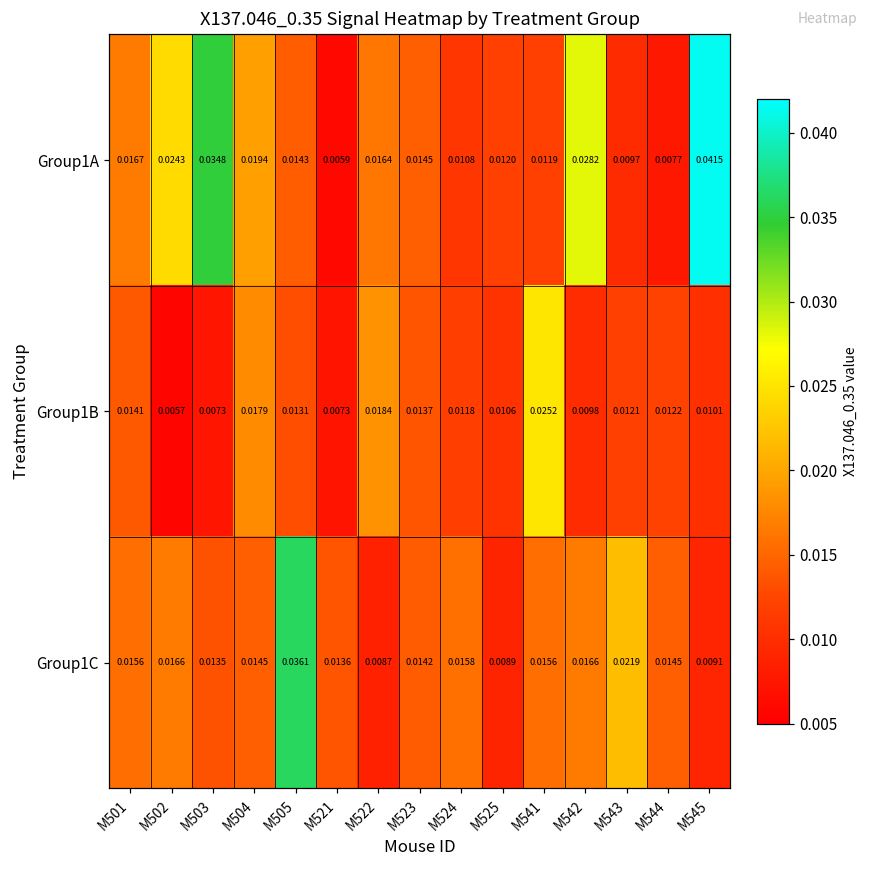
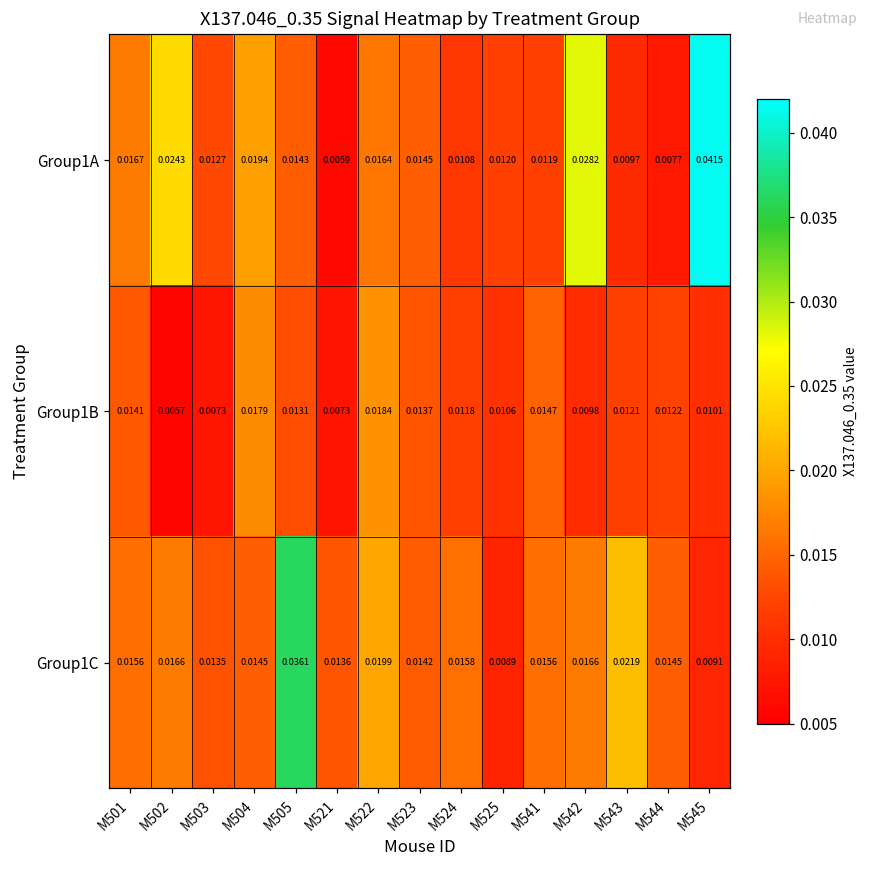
  {
    "Group1A": {
      "M501": 0.0167,
      "M502": 0.0243,
-     "M503": 0.0348,
+     "M503": 0.0127,
      "M504": 0.0194,
      "M505": 0.0143,
      "M521": 0.0059,
      "M522": 0.0164,
      "M523": 0.0145,
      "M524": 0.0108,
      "M525": 0.0120,
      "M541": 0.0119,
      "M542": 0.0282,
      "M543": 0.0097,
      "M544": 0.0077,
      "M545": 0.0415
    },
    "Group1B": {
      "M501": 0.0141,
      "M502": 0.0057,
      "M503": 0.0073,
      "M504": 0.0179,
      "M505": 0.0131,
      "M521": 0.0073,
      "M522": 0.0184,
      "M523": 0.0137,
      "M524": 0.0118,
      "M525": 0.0106,
-     "M541": 0.0252,
+     "M541": 0.0147,
      "M542": 0.0098,
      "M543": 0.0121,
      "M544": 0.0122,
      "M545": 0.0101
    },
    "Group1C": {
      "M501": 0.0156,
      "M502": 0.0166,
      "M503": 0.0135,
      "M504": 0.0145,
      "M505": 0.0361,
      "M521": 0.0136,
-     "M522": 0.0087,
+     "M522": 0.0199,
      "M523": 0.0142,
      "M524": 0.0158,
      "M525": 0.0089,
      "M541": 0.0156,
      "M542": 0.0166,
      "M543": 0.0219,
      "M544": 0.0145,
      "M545": 0.0091
    }
  }
